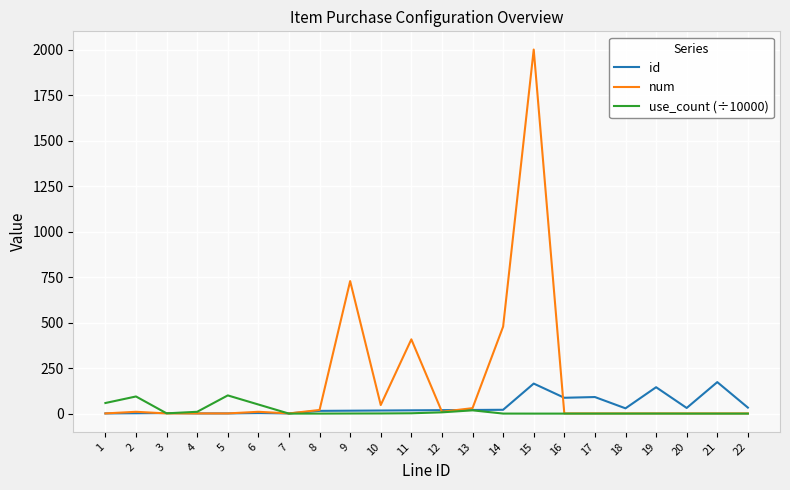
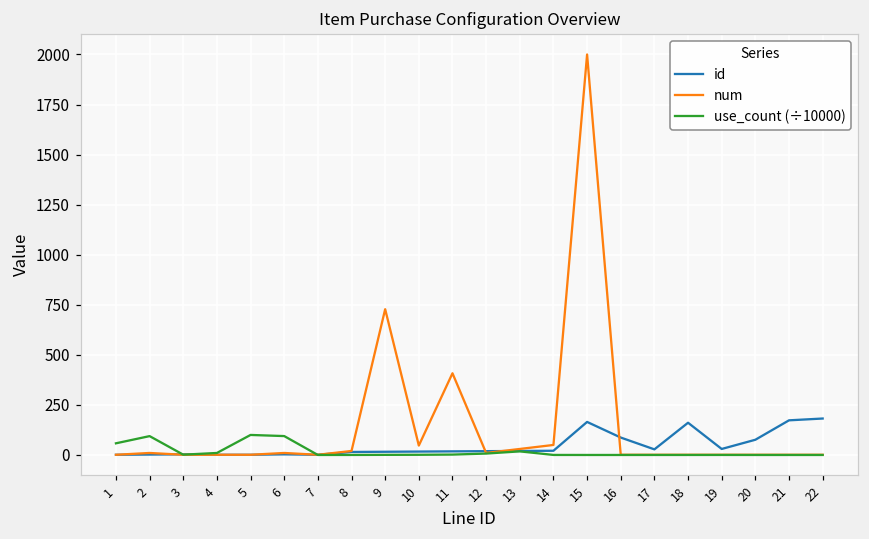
  {
    "id": {
      "9": 20,
      "10": 20,
      "11": 20,
      "14": 20,
      "15": 170,
      "16": 90,
-     "17": 90,
-     "18": 30,
-     "19": 150,
-     "20": 30,
+     "17": 30,
+     "18": 160,
+     "19": 30,
+     "20": 80,
      "21": 170,
-     "22": 30
+     "22": 180
    },
    "num": {
      "9": 730,
      "10": 50,
      "11": 410,
-     "14": 480,
+     "14": 50,
      "15": 2000
    },
    "use_count (÷10000)": {
      "1": 60,
      "2": 90,
      "5": 100,
-     "6": 50,
+     "6": 90,
      "8": 0,
      "9": 0,
      "10": 0,
      "11": 0,
      "14": 0,
      "15": 0
    }
  }
